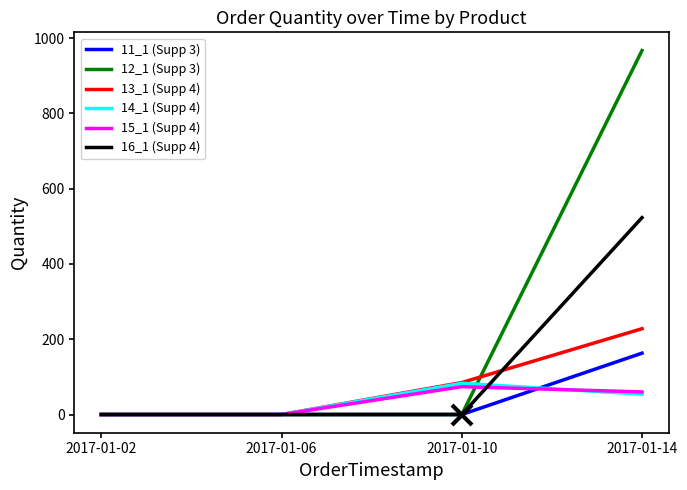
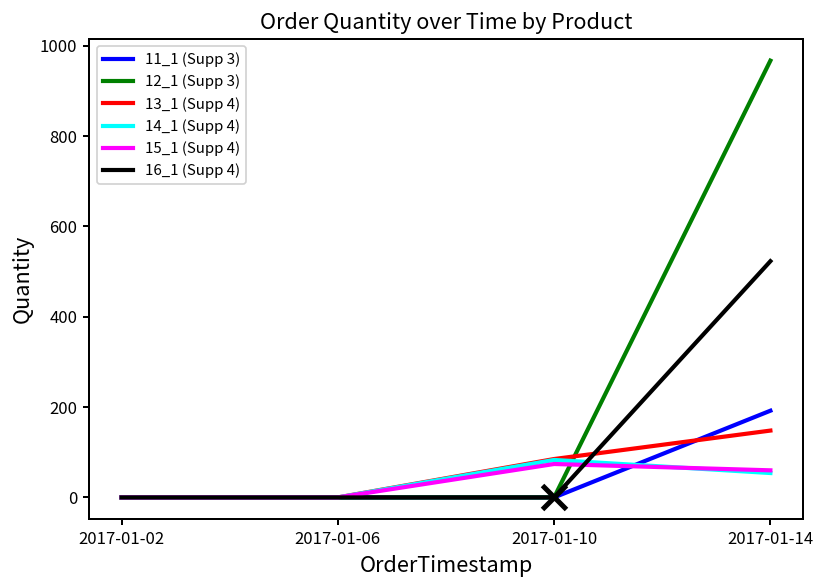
  {
    "11_1 (Supp 3)": {
-     "2017-01-14": 160
+     "2017-01-14": 190
    },
    "12_1 (Supp 3)": {
      "2017-01-14": 970
    },
    "13_1 (Supp 4)": {
-     "2017-01-14": 230
+     "2017-01-14": 150
    },
    "15_1 (Supp 4)": {
      "2017-01-10": 70
    }
  }
